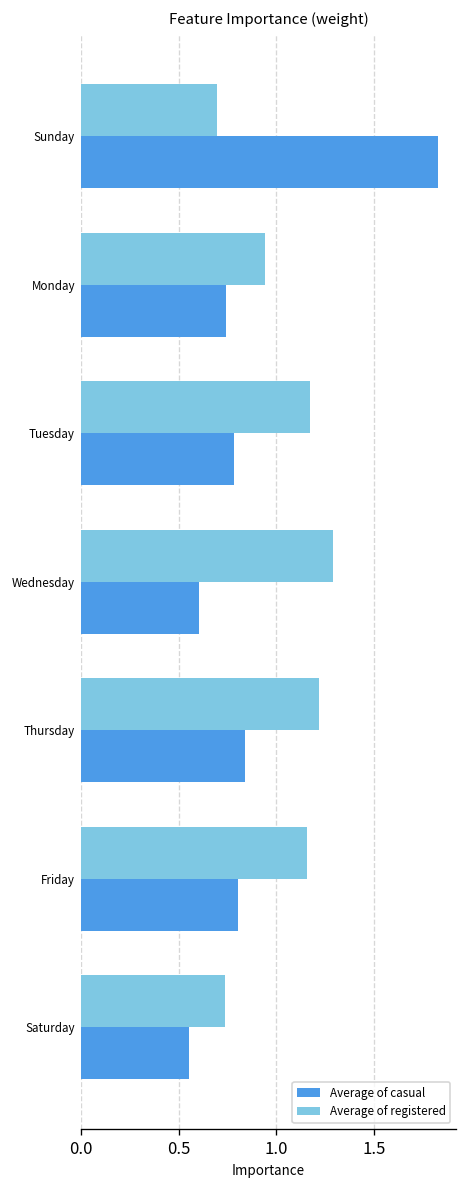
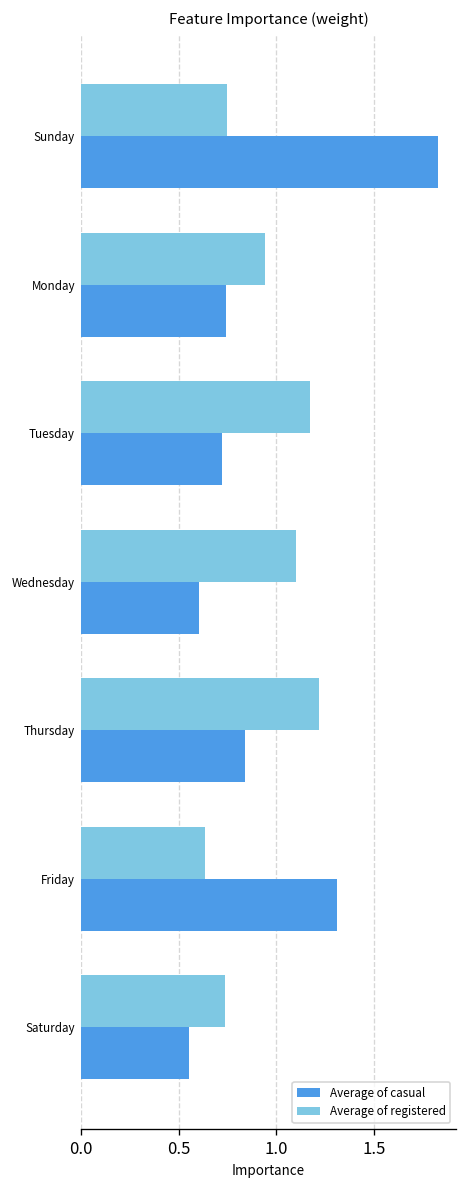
  {
    "Average of casual": {
      "Sunday": 1.83,
      "Monday": 0.74,
-     "Tuesday": 0.79,
+     "Tuesday": 0.72,
      "Wednesday": 0.60,
      "Thursday": 0.84,
-     "Friday": 0.80,
+     "Friday": 1.31,
      "Saturday": 0.55
    },
    "Average of registered": {
-     "Sunday": 0.70,
+     "Sunday": 0.75,
      "Monday": 0.94,
      "Tuesday": 1.17,
-     "Wednesday": 1.29,
+     "Wednesday": 1.10,
      "Thursday": 1.22,
-     "Friday": 1.16,
+     "Friday": 0.63,
      "Saturday": 0.74
    }
  }
